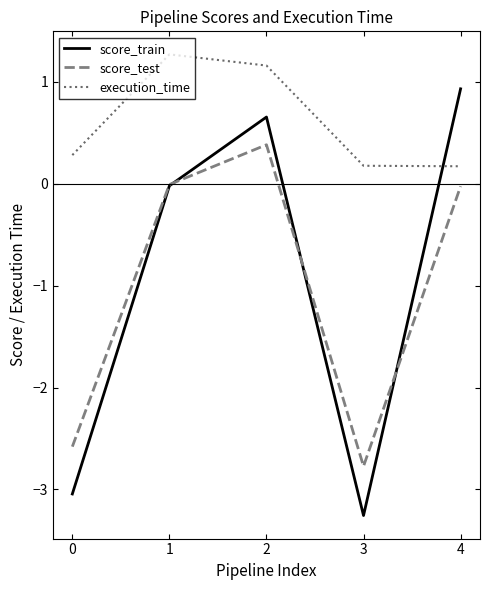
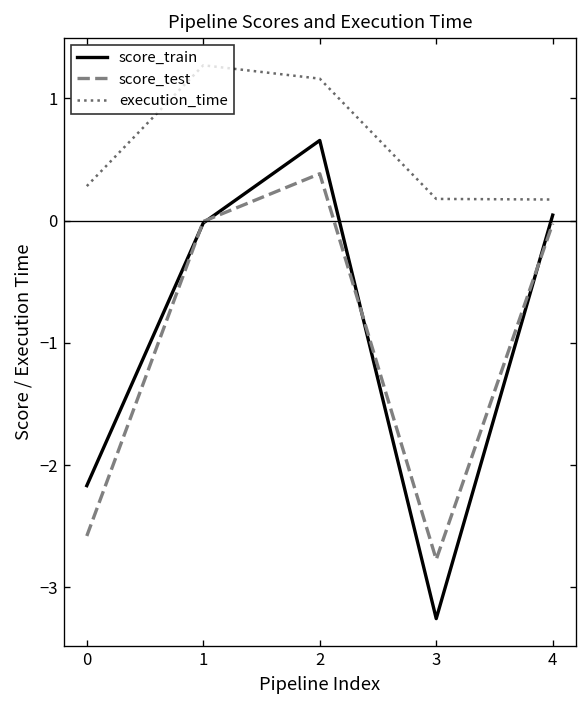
  {
    "score_train": {
-     "0": -3.05,
+     "0": -2.17,
      "2": 0.65,
      "3": -3.26,
-     "4": 0.93
+     "4": 0.04
    }
  }
